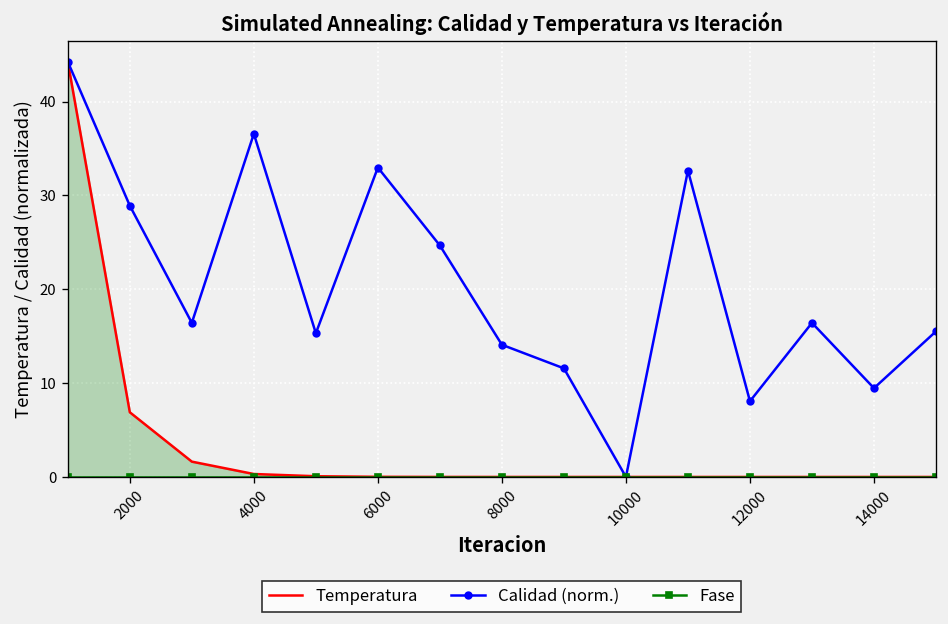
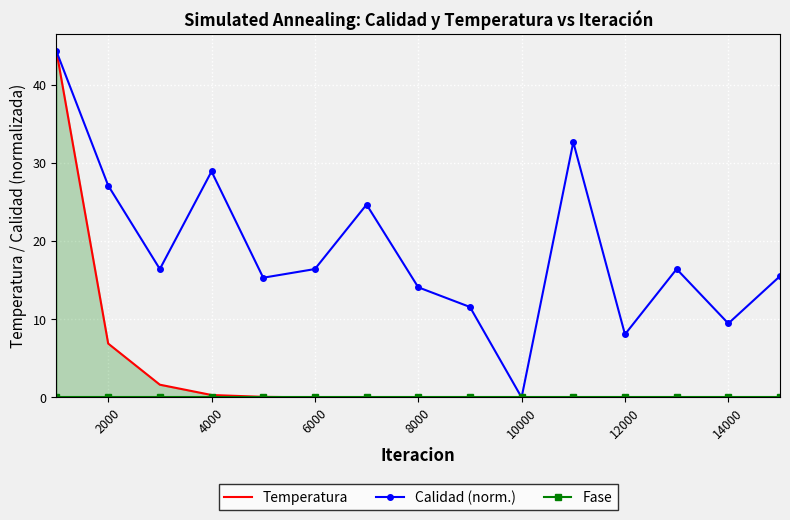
  {
    "Temperatura": {
      "2000": 7
    },
    "Calidad (norm.)": {
-     "2000": 29,
-     "4000": 37,
-     "6000": 33,
+     "2000": 27,
+     "4000": 29,
+     "6000": 16,
      "8000": 14,
      "12000": 8,
      "14000": 9
    },
    "Fase": {
      "2000": 0
    }
  }
